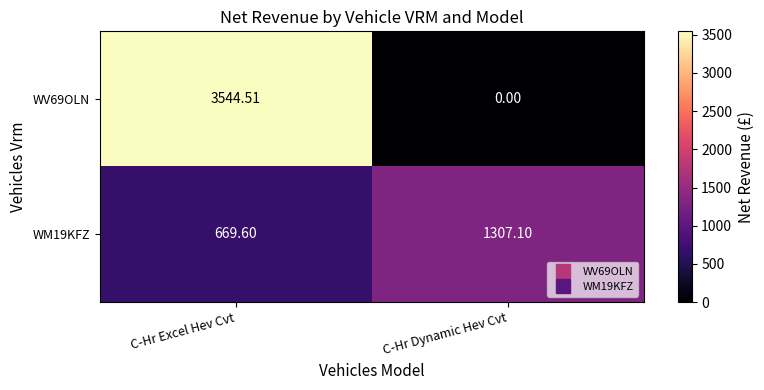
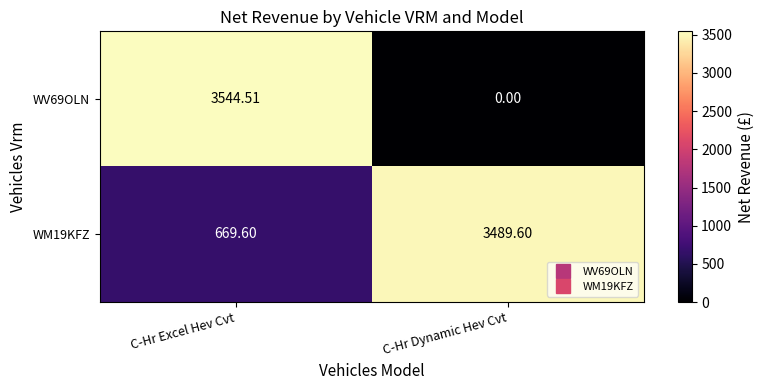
  {
    "WV69OLN": {
      "C-Hr Excel Hev Cvt": 3544.51,
      "C-Hr Dynamic Hev Cvt": 0.00
    },
    "WM19KFZ": {
      "C-Hr Excel Hev Cvt": 669.60,
-     "C-Hr Dynamic Hev Cvt": 1307.10
+     "C-Hr Dynamic Hev Cvt": 3489.60
    }
  }
